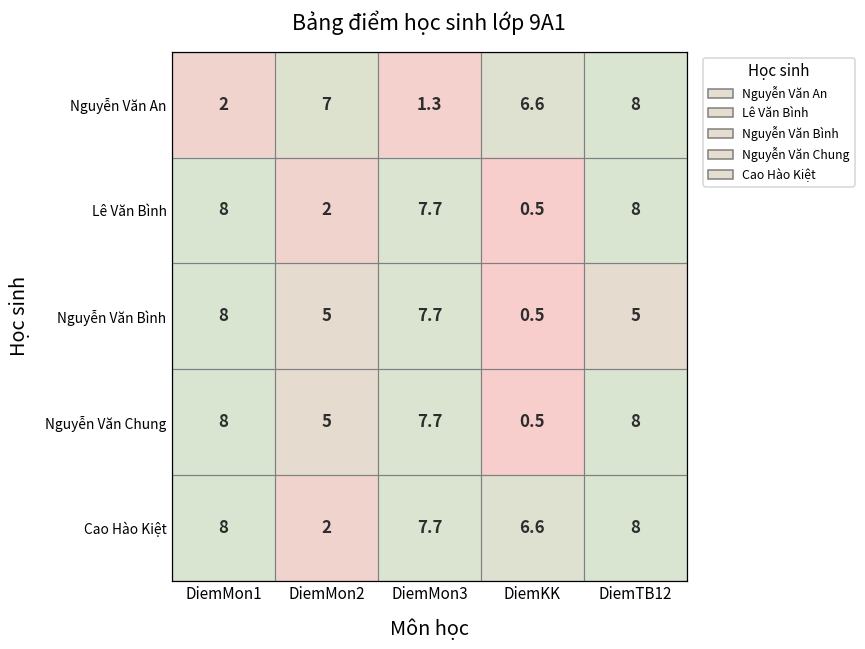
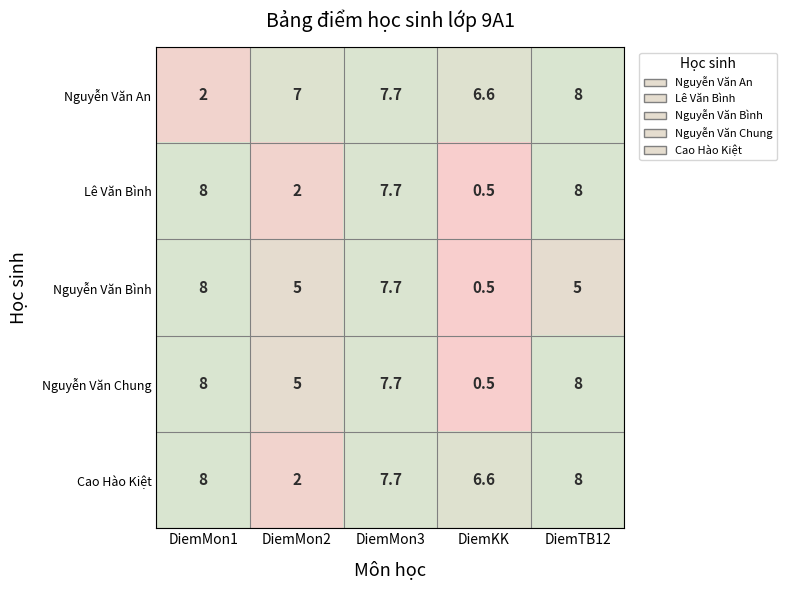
  {
    "Nguyễn Văn An": {
      "DiemMon1": 2,
      "DiemMon2": 7,
-     "DiemMon3": 1.3,
+     "DiemMon3": 7.7,
      "DiemKK": 6.6,
      "DiemTB12": 8
    },
    "Lê Văn Bình": {
      "DiemMon1": 8,
      "DiemMon2": 2,
      "DiemMon3": 7.7,
      "DiemKK": 0.5,
      "DiemTB12": 8
    },
    "Nguyễn Văn Bình": {
      "DiemMon1": 8,
      "DiemMon2": 5,
      "DiemMon3": 7.7,
      "DiemKK": 0.5,
      "DiemTB12": 5
    },
    "Nguyễn Văn Chung": {
      "DiemMon1": 8,
      "DiemMon2": 5,
      "DiemMon3": 7.7,
      "DiemKK": 0.5,
      "DiemTB12": 8
    },
    "Cao Hào Kiệt": {
      "DiemMon1": 8,
      "DiemMon2": 2,
      "DiemMon3": 7.7,
      "DiemKK": 6.6,
      "DiemTB12": 8
    }
  }
